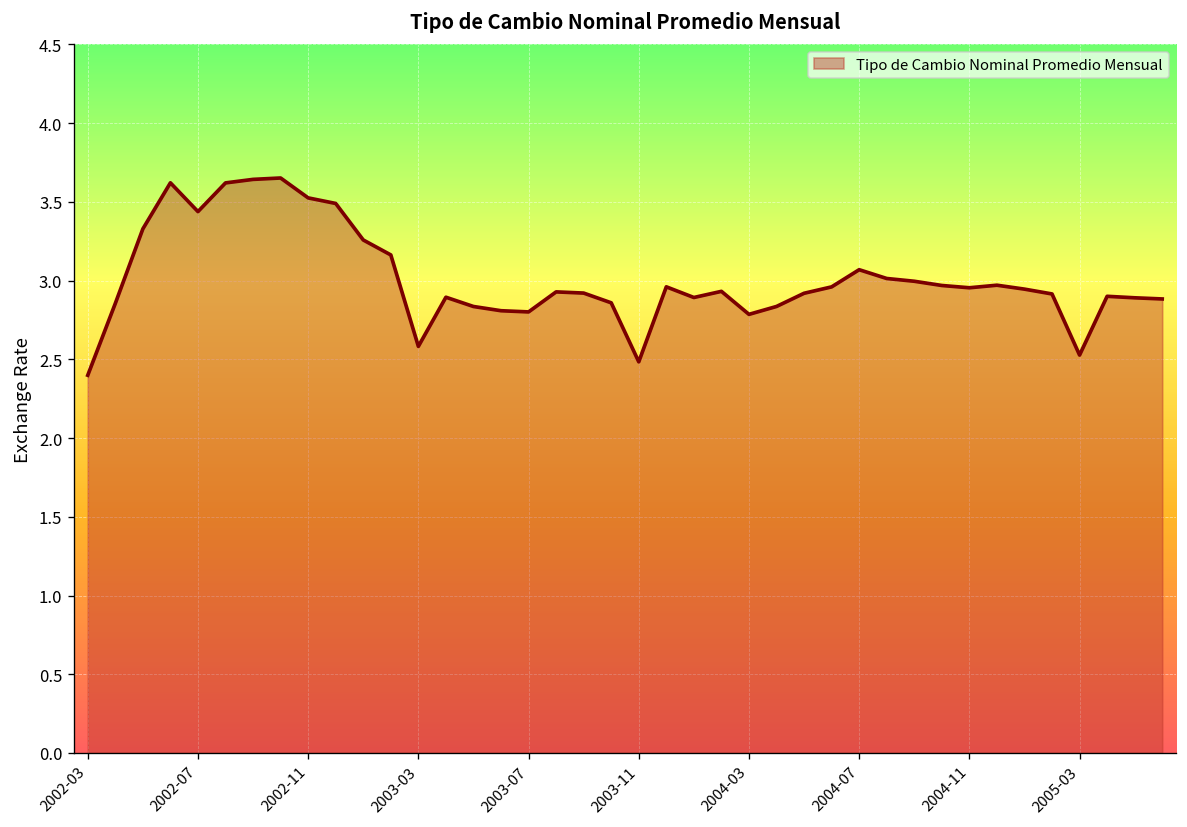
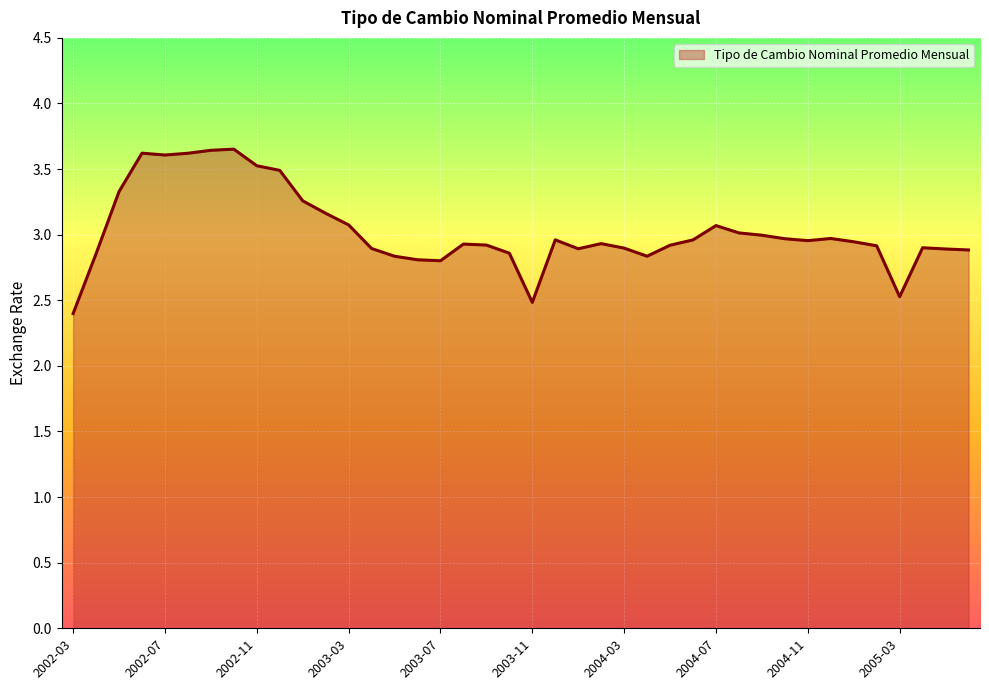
  {
    "2002-03": 2.40,
-   "2002-07": 3.44,
+   "2002-07": 3.61,
    "2002-11": 3.53,
-   "2003-03": 2.58,
+   "2003-03": 3.07,
    "2003-07": 2.80,
    "2003-11": 2.48,
-   "2004-03": 2.79,
+   "2004-03": 2.90,
    "2004-07": 3.07,
    "2004-11": 2.95,
    "2005-03": 2.53
  }
